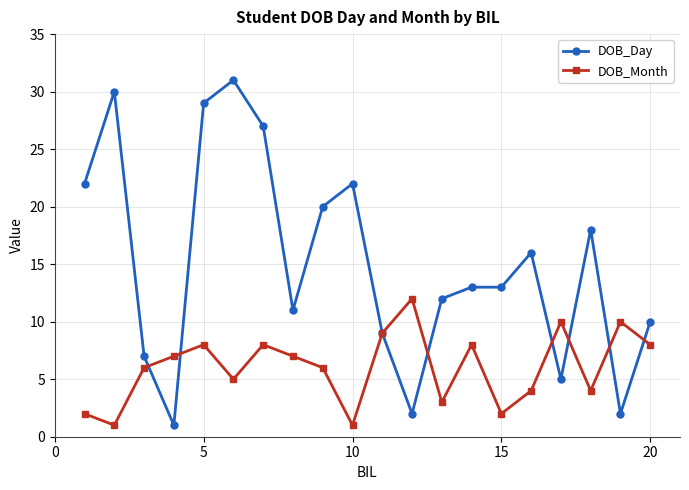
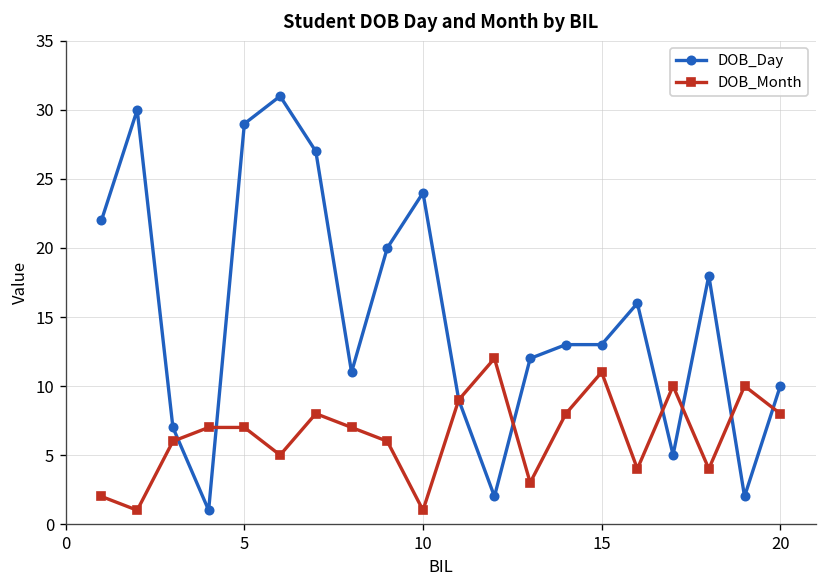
  {
    "DOB_Day": {
      "5": 29,
-     "10": 22,
+     "10": 24,
      "15": 13,
      "20": 10
    },
    "DOB_Month": {
-     "5": 8,
+     "5": 7,
      "10": 1,
-     "15": 2,
+     "15": 11,
      "20": 8
    }
  }
